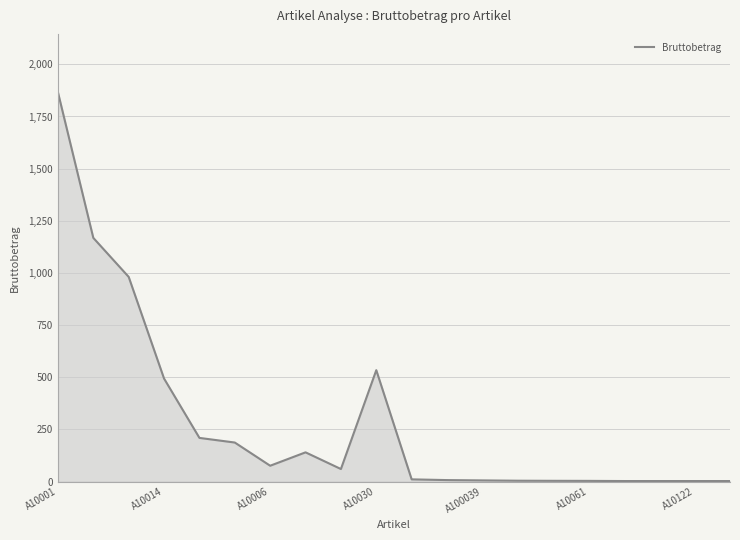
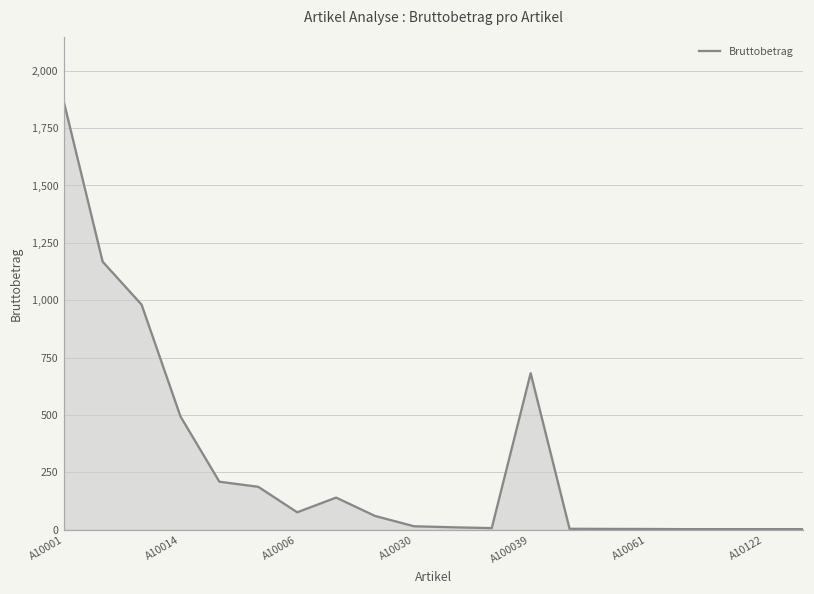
  {
    "A10001": "1,870",
    "A10014": "490",
    "A10006": "80",
-   "A10030": "530",
-   "A100039": "10",
+   "A10030": "20",
+   "A100039": "680",
    "A10061": "0",
    "A10122": "0"
  }
